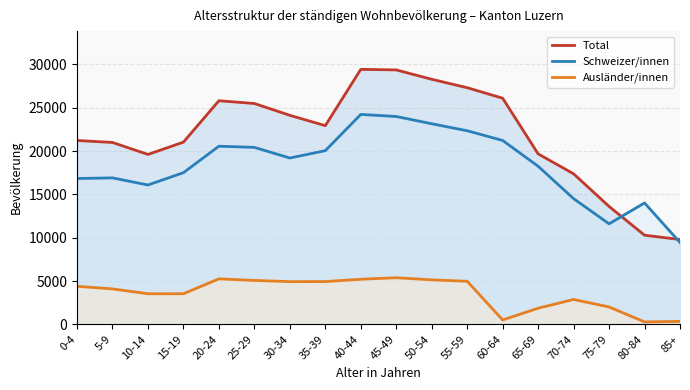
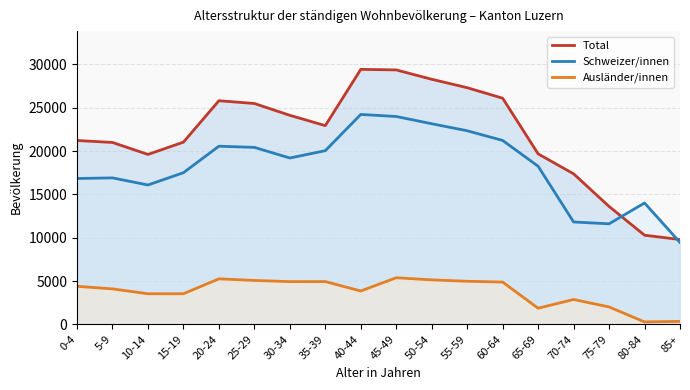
  {
    "Total": {
      "0-4": 21000,
      "5-9": 21000,
      "10-14": 20000,
      "15-19": 21000,
      "20-24": 26000,
      "25-29": 25000,
      "30-34": 24000,
      "35-39": 23000,
      "40-44": 29000,
      "45-49": 29000,
      "50-54": 28000,
      "55-59": 27000,
      "60-64": 26000,
      "65-69": 20000,
      "70-74": 17000,
      "75-79": 14000,
      "80-84": 10000,
      "85+": 10000
    },
    "Schweizer/innen": {
      "0-4": 17000,
      "5-9": 17000,
      "10-14": 16000,
      "15-19": 18000,
      "20-24": 21000,
      "25-29": 20000,
      "30-34": 19000,
      "35-39": 20000,
      "40-44": 24000,
      "45-49": 24000,
      "50-54": 23000,
      "55-59": 22000,
      "60-64": 21000,
      "65-69": 18000,
-     "70-74": 15000,
+     "70-74": 12000,
      "75-79": 12000,
      "80-84": 14000,
      "85+": 9000
    },
    "Ausländer/innen": {
      "0-4": 4000,
      "5-9": 4000,
      "10-14": 4000,
      "15-19": 4000,
      "20-24": 5000,
      "25-29": 5000,
      "30-34": 5000,
      "35-39": 5000,
-     "40-44": 5000,
+     "40-44": 4000,
      "45-49": 5000,
      "50-54": 5000,
      "55-59": 5000,
-     "60-64": 1000,
+     "60-64": 5000,
      "65-69": 2000,
      "70-74": 3000,
      "75-79": 2000,
      "80-84": 0,
      "85+": 0
    }
  }
